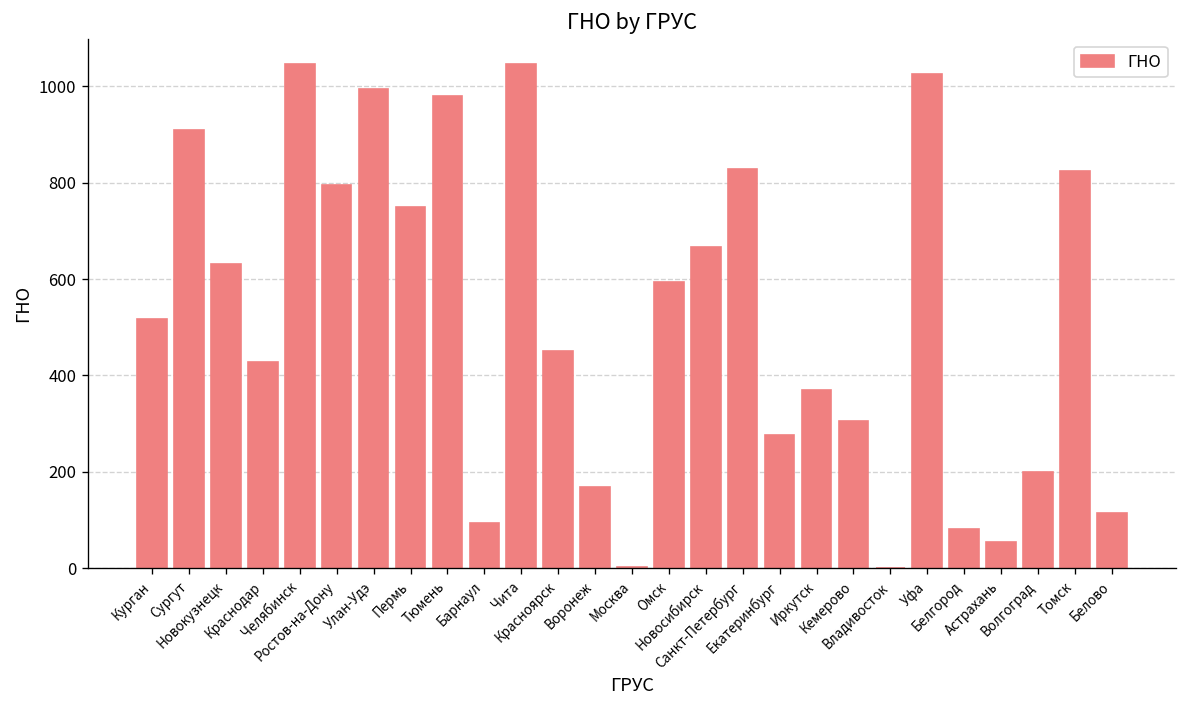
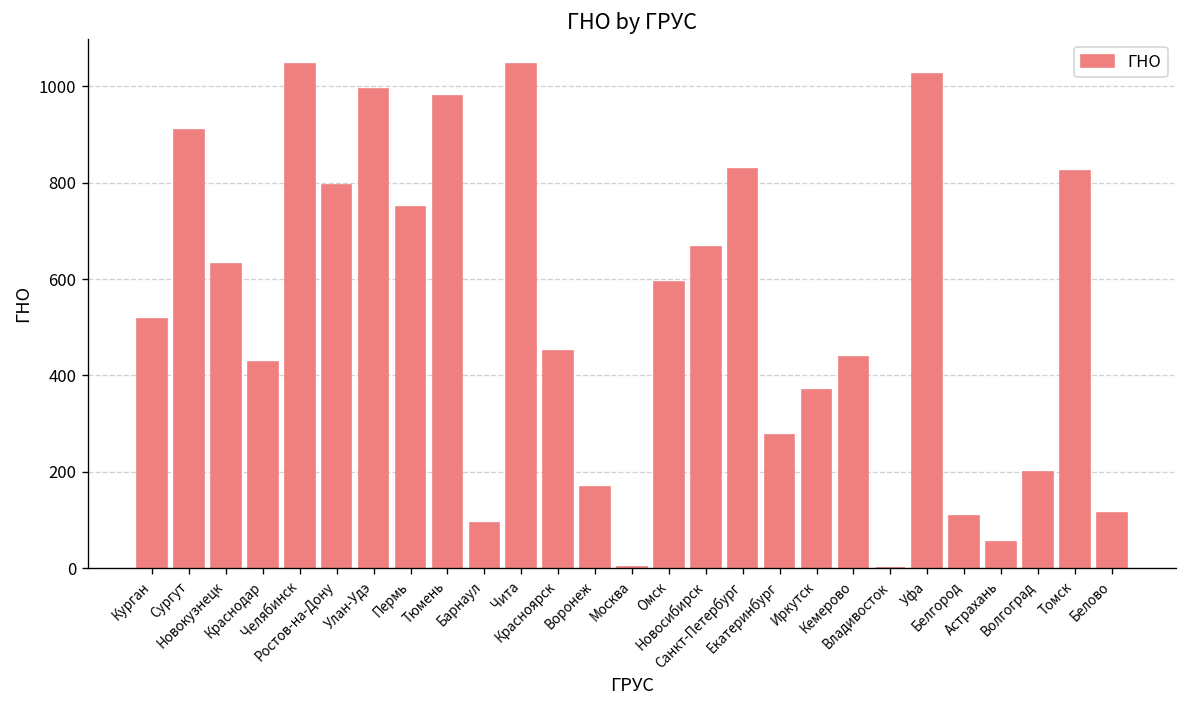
  {
    "Курган": 520,
    "Сургут": 910,
    "Новокузнецк": 630,
    "Краснодар": 430,
    "Челябинск": 1050,
    "Ростов-на-Дону": 800,
    "Улан-Удэ": 1000,
    "Пермь": 750,
    "Тюмень": 980,
    "Барнаул": 100,
    "Чита": 1050,
    "Красноярск": 450,
    "Воронеж": 170,
    "Омск": 590,
    "Новосибирск": 670,
    "Санкт-Петербург": 830,
    "Екатеринбург": 280,
    "Иркутск": 370,
-   "Кемерово": 310,
+   "Кемерово": 440,
    "Уфа": 1030,
-   "Белгород": 80,
+   "Белгород": 110,
    "Астрахань": 50,
    "Волгоград": 200,
    "Томск": 830,
    "Белово": 120
  }
